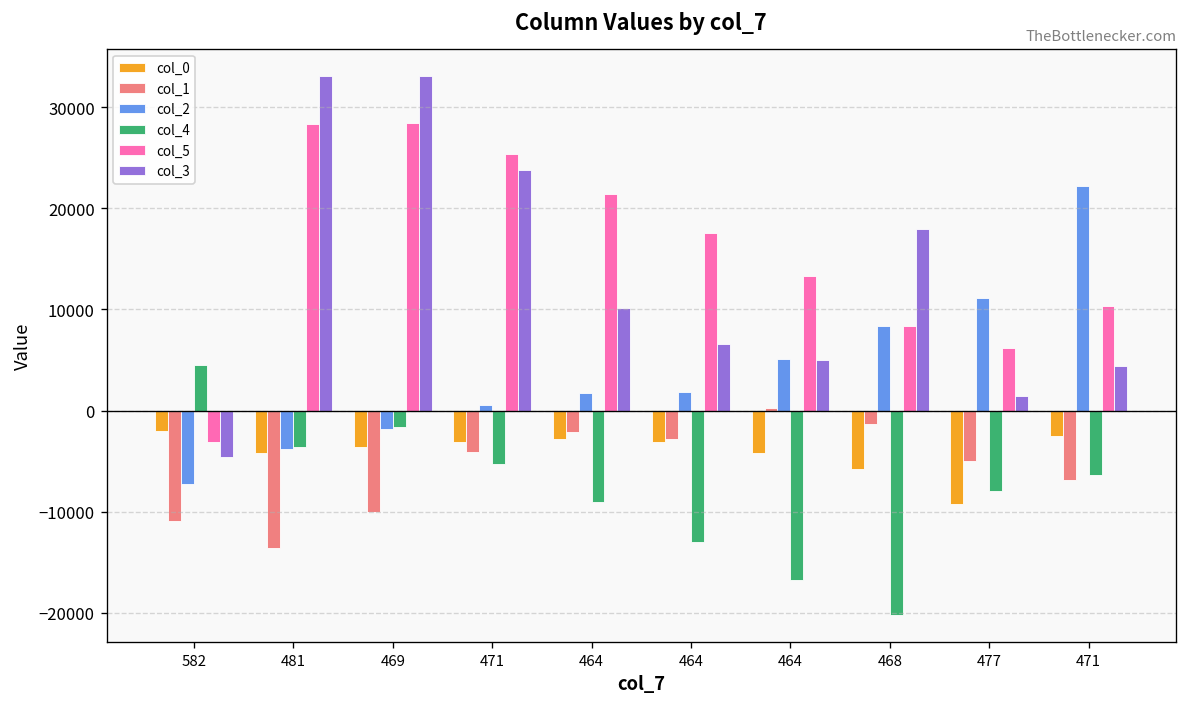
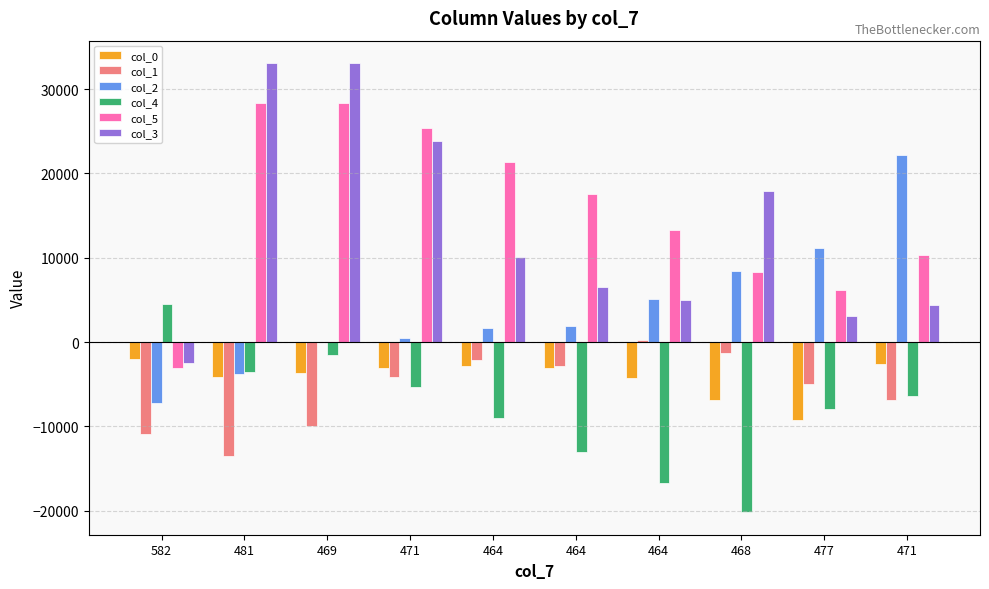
  {
    "col_0": {
      "582": -2000,
      "481": -4000,
      "469": -4000,
-     "468": -6000,
+     "468": -7000,
      "477": -9000
    },
    "col_2": {
      "582": -7000,
      "481": -4000,
-     "469": -2000,
+     "469": 0,
      "468": 8000,
      "477": 11000
    },
    "col_4": {
      "582": 5000,
      "481": -4000,
      "469": -2000,
      "468": -20000,
      "477": -8000
    },
    "col_3": {
-     "582": -5000,
+     "582": -2000,
      "481": 33000,
      "469": 33000,
      "468": 18000,
-     "477": 1000
+     "477": 3000
    }
  }
